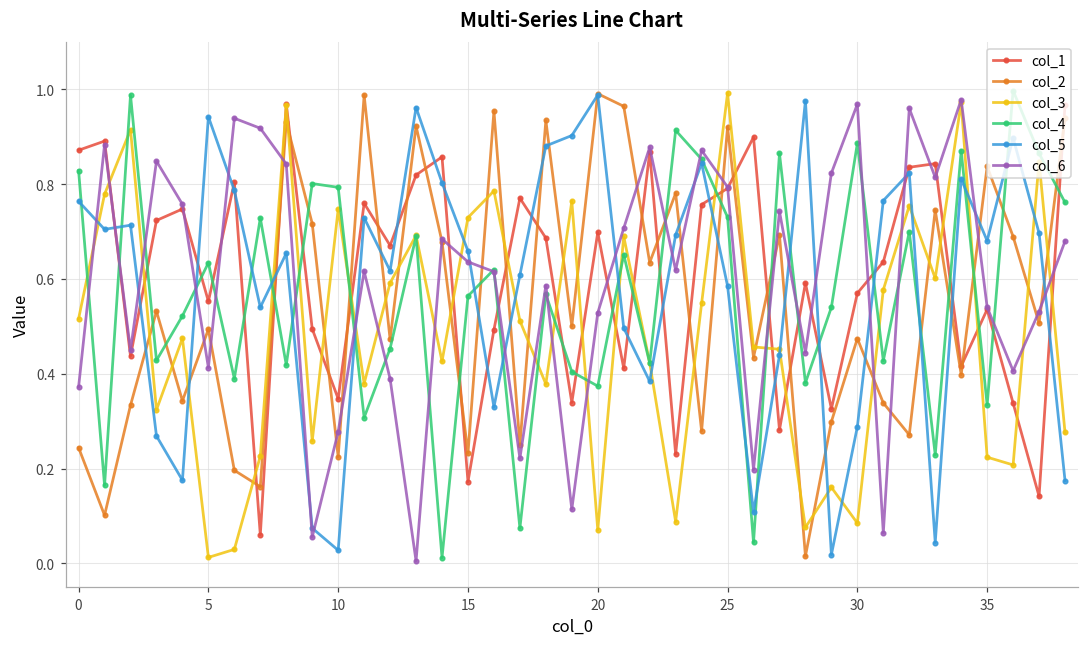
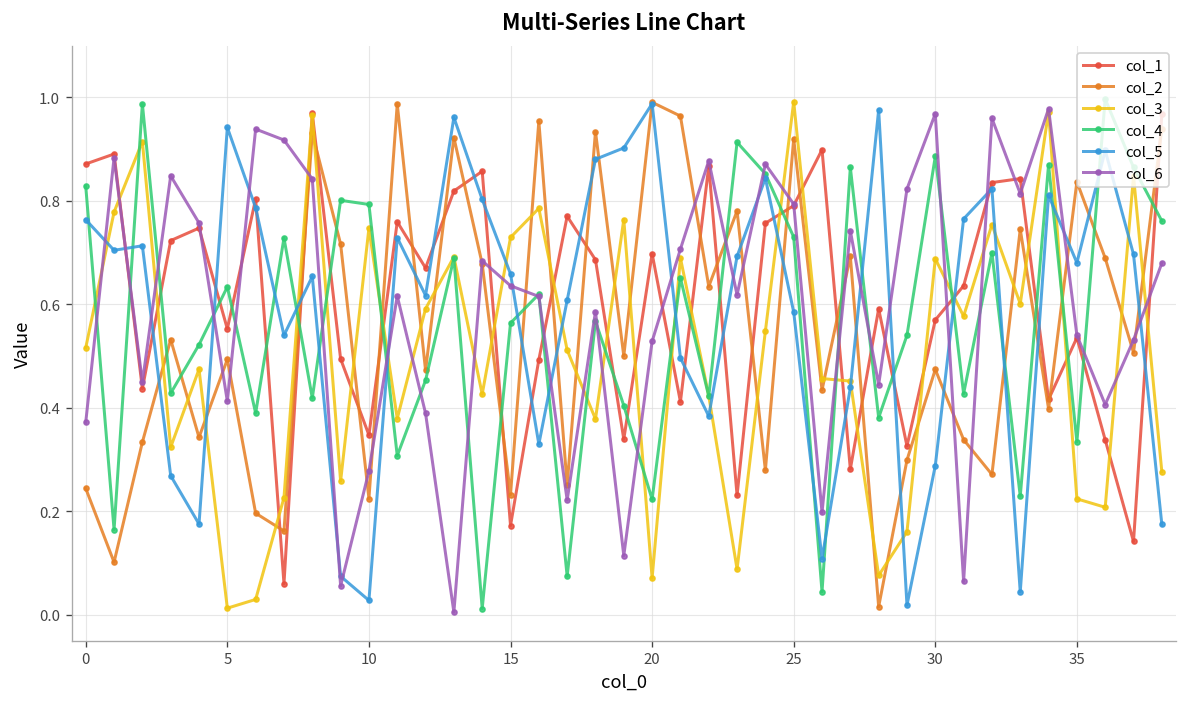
  {
    "col_3": {
      "0": 0.52,
      "5": 0.01,
      "10": 0.75,
      "15": 0.73,
      "20": 0.07,
      "25": 0.99,
-     "30": 0.09,
+     "30": 0.69,
      "35": 0.22
    },
    "col_4": {
      "0": 0.83,
      "5": 0.63,
      "10": 0.79,
      "15": 0.56,
-     "20": 0.37,
+     "20": 0.22,
      "25": 0.73,
      "30": 0.89,
      "35": 0.33
    },
    "col_5": {
      "0": 0.76,
      "5": 0.94,
      "10": 0.03,
      "15": 0.66,
      "25": 0.59,
      "30": 0.29,
      "35": 0.68
    },
    "col_6": {
      "0": 0.37,
      "5": 0.41,
      "10": 0.28,
      "15": 0.64,
      "20": 0.53,
      "30": 0.97
    }
  }
